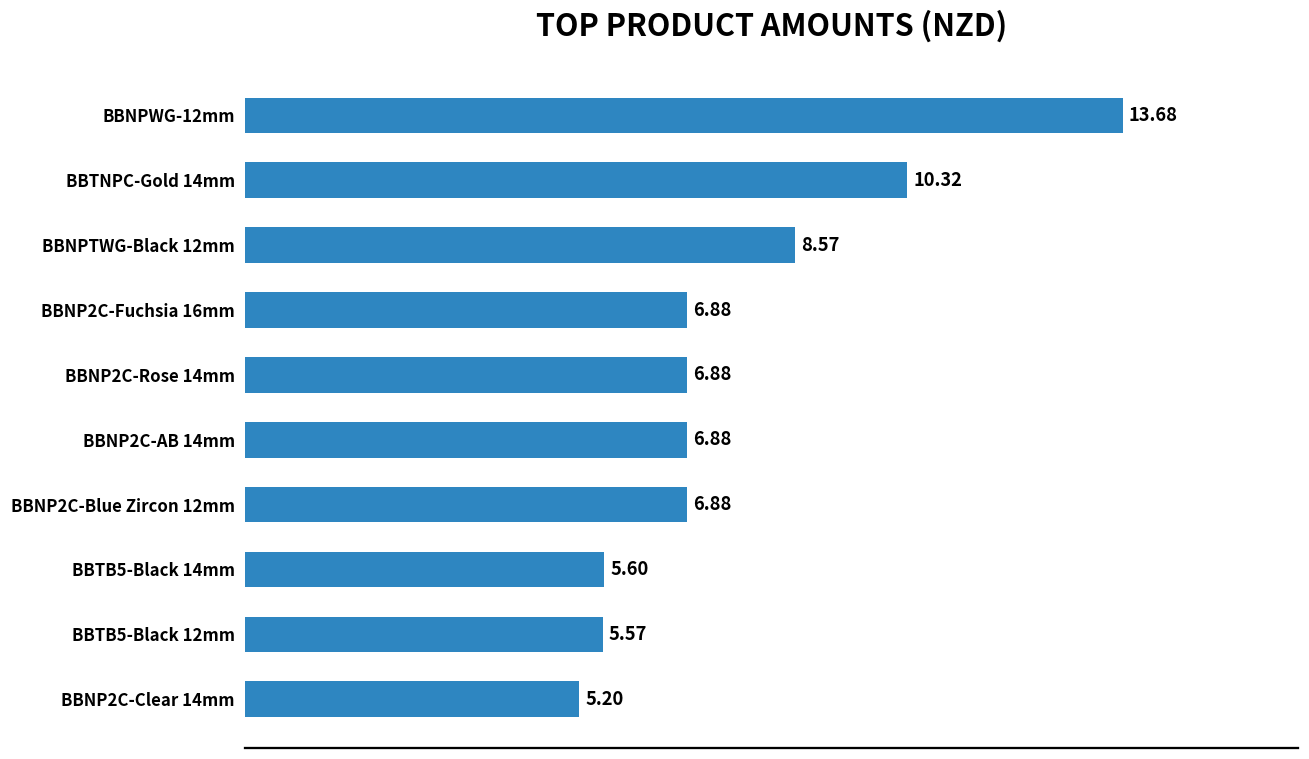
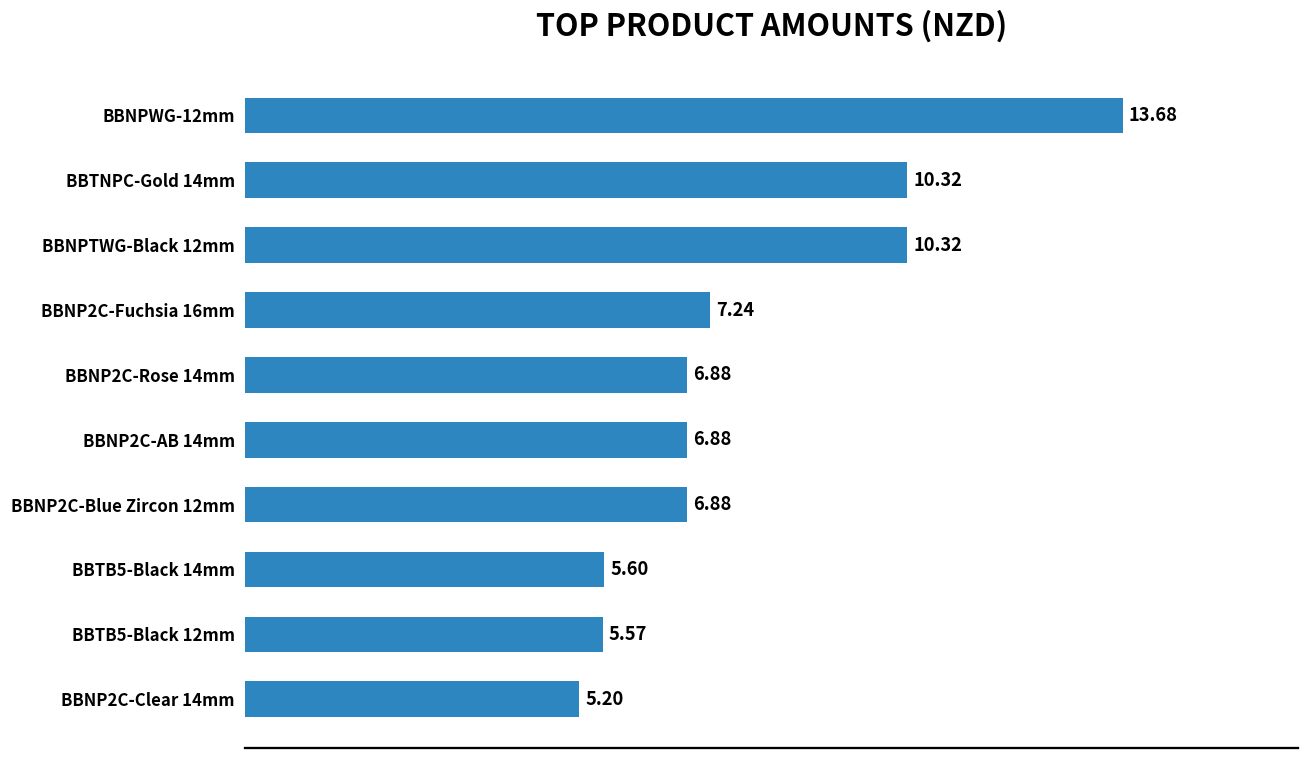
  {
    "BBNPWG-12mm": 13.68,
    "BBTNPC-Gold 14mm": 10.32,
-   "BBNPTWG-Black 12mm": 8.57,
-   "BBNP2C-Fuchsia 16mm": 6.88,
+   "BBNPTWG-Black 12mm": 10.32,
+   "BBNP2C-Fuchsia 16mm": 7.24,
    "BBNP2C-Rose 14mm": 6.88,
    "BBNP2C-AB 14mm": 6.88,
    "BBNP2C-Blue Zircon 12mm": 6.88,
    "BBTB5-Black 14mm": 5.60,
    "BBTB5-Black 12mm": 5.57,
    "BBNP2C-Clear 14mm": 5.20
  }
